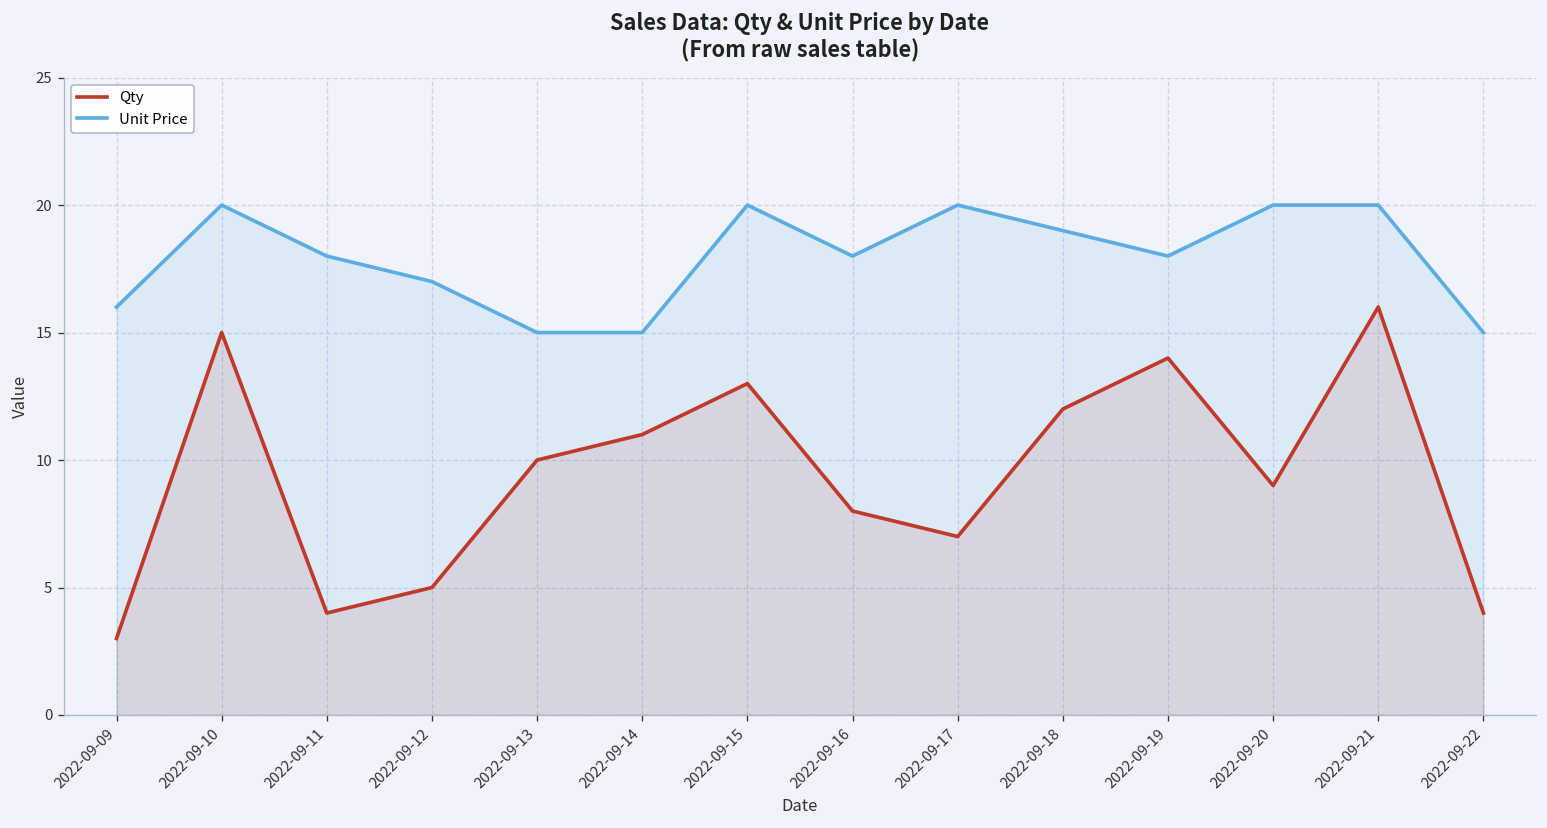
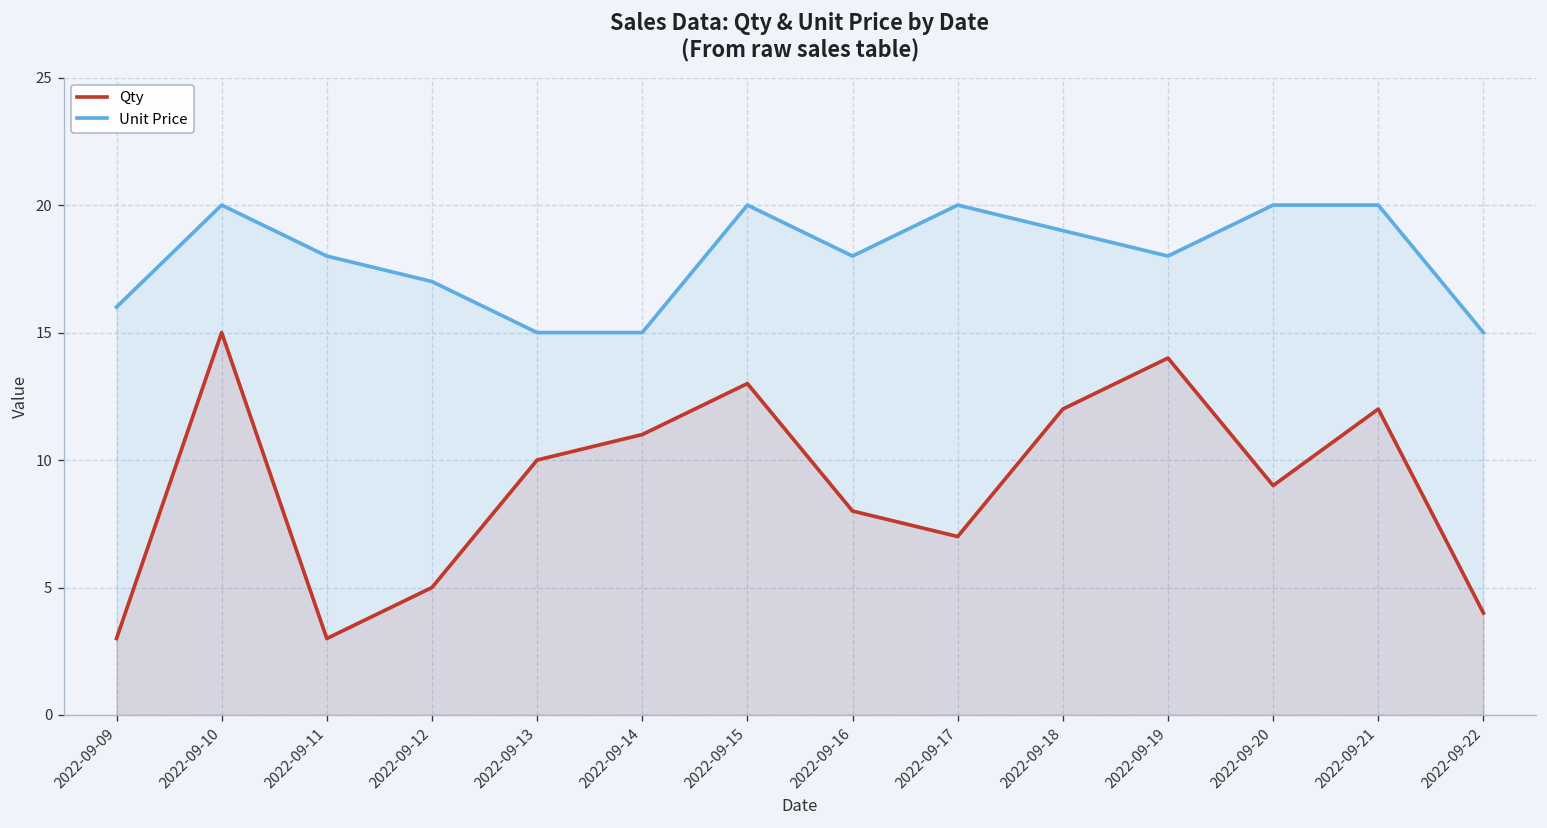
  {
    "Qty": {
      "2022-09-09": 3,
      "2022-09-10": 15,
-     "2022-09-11": 4,
+     "2022-09-11": 3,
      "2022-09-12": 5,
      "2022-09-13": 10,
      "2022-09-14": 11,
      "2022-09-15": 13,
      "2022-09-16": 8,
      "2022-09-17": 7,
      "2022-09-18": 12,
      "2022-09-19": 14,
      "2022-09-20": 9,
-     "2022-09-21": 16,
+     "2022-09-21": 12,
      "2022-09-22": 4
    },
    "Unit Price": {
      "2022-09-09": 16,
      "2022-09-10": 20,
      "2022-09-11": 18,
      "2022-09-12": 17,
      "2022-09-13": 15,
      "2022-09-14": 15,
      "2022-09-15": 20,
      "2022-09-16": 18,
      "2022-09-17": 20,
      "2022-09-18": 19,
      "2022-09-19": 18,
      "2022-09-20": 20,
      "2022-09-21": 20,
      "2022-09-22": 15
    }
  }
